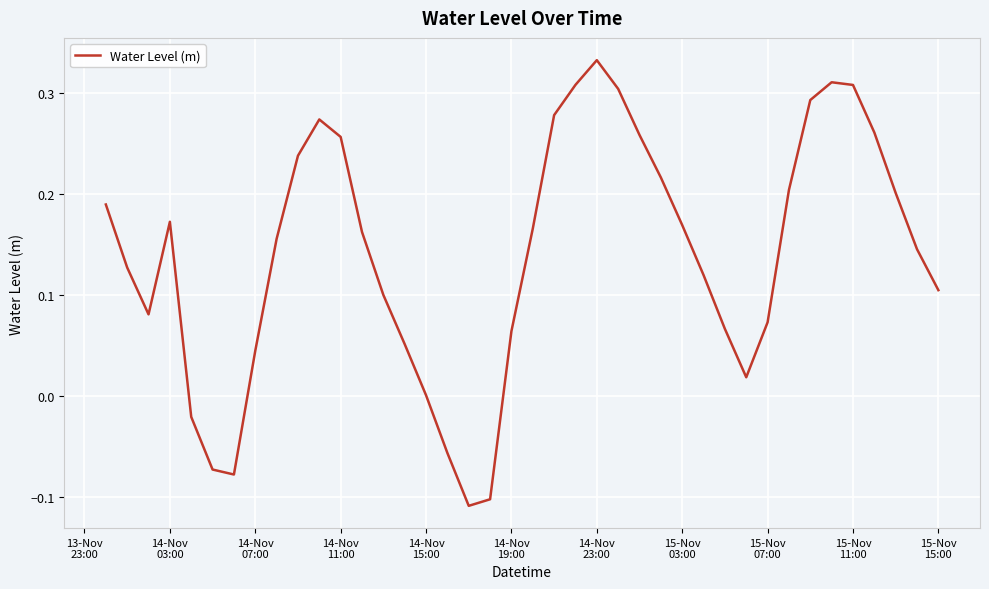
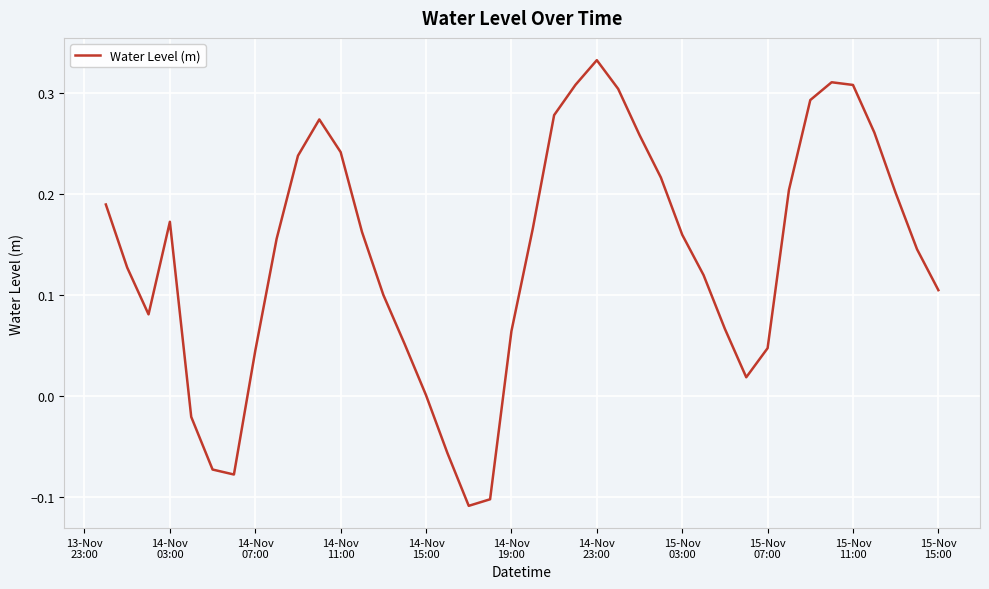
  {
    "14-Nov 03:00": 0.172,
    "14-Nov 07:00": 0.045,
-   "14-Nov 11:00": 0.256,
+   "14-Nov 11:00": 0.241,
    "14-Nov 15:00": 0.001,
    "14-Nov 19:00": 0.064,
    "14-Nov 23:00": 0.332,
-   "15-Nov 03:00": 0.169,
-   "15-Nov 07:00": 0.073,
+   "15-Nov 03:00": 0.159,
+   "15-Nov 07:00": 0.047,
    "15-Nov 11:00": 0.308,
    "15-Nov 15:00": 0.105
  }
